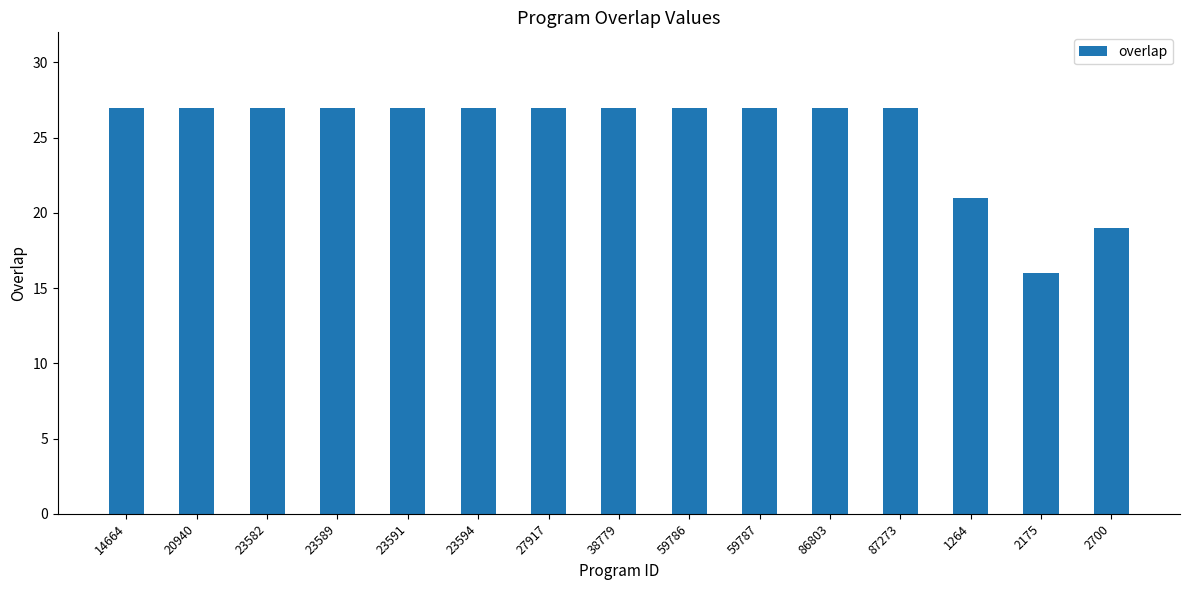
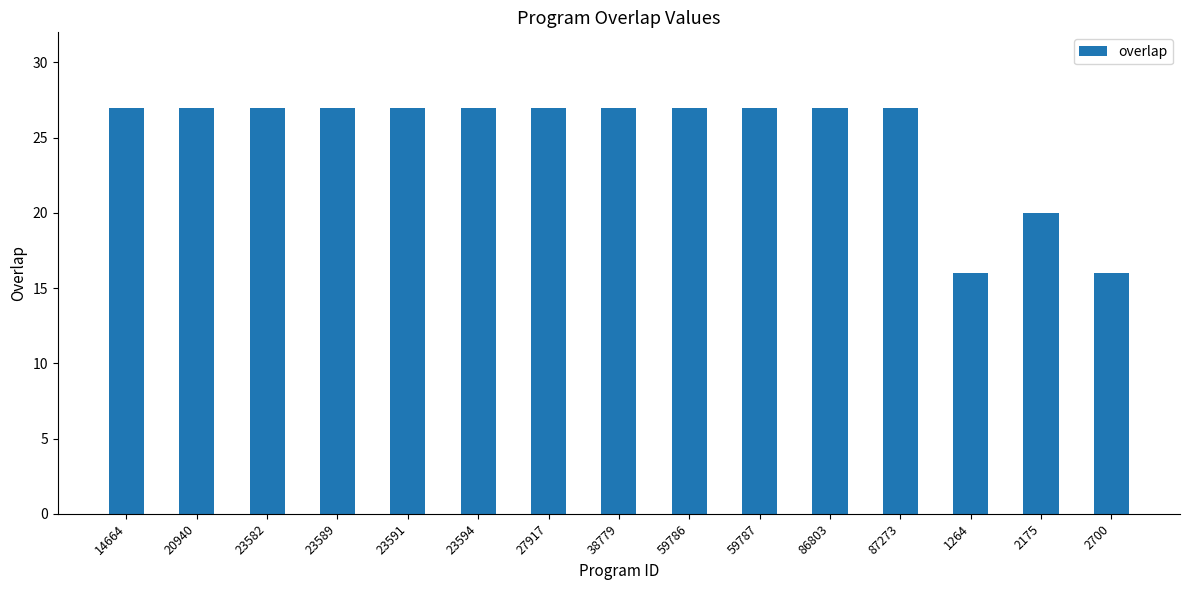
  {
    "14664": 27,
    "20940": 27,
    "23582": 27,
    "23589": 27,
    "23591": 27,
    "23594": 27,
    "27917": 27,
    "38779": 27,
    "59786": 27,
    "59787": 27,
    "86803": 27,
    "87273": 27,
-   "1264": 21,
-   "2175": 16,
-   "2700": 19
+   "1264": 16,
+   "2175": 20,
+   "2700": 16
  }
